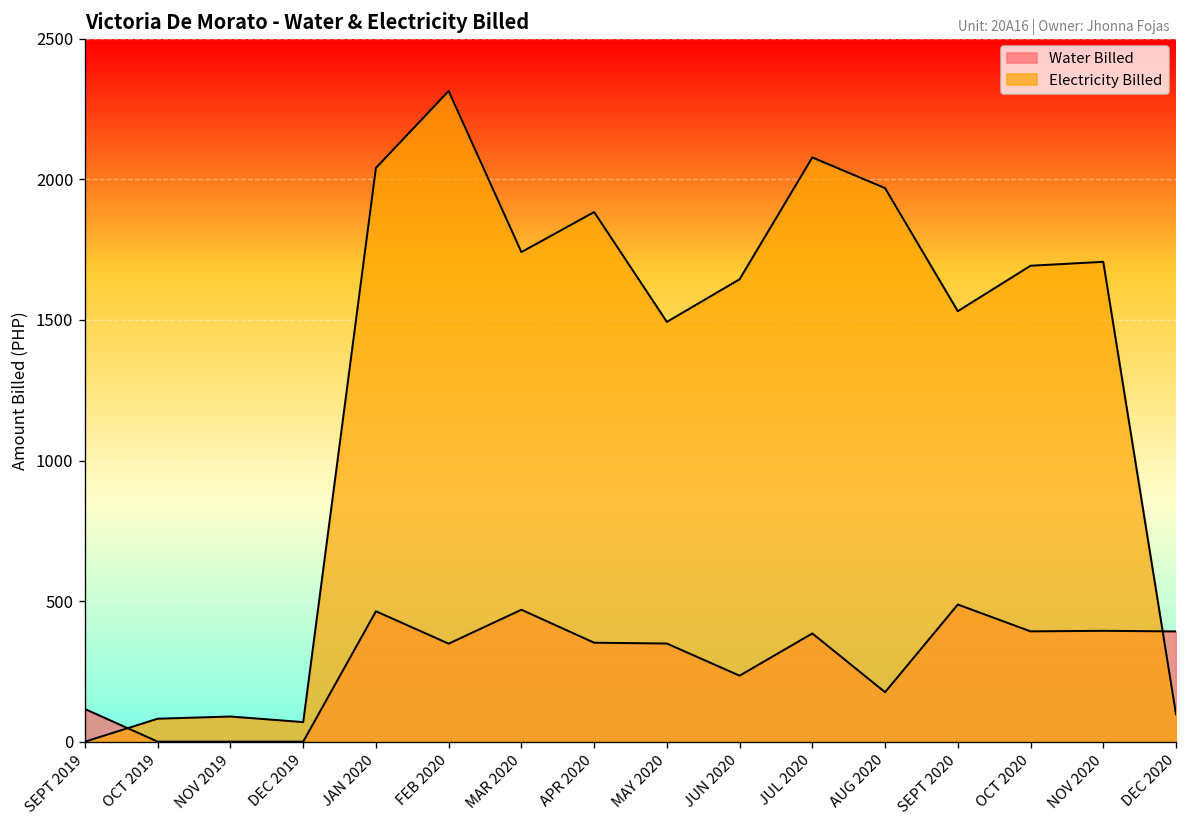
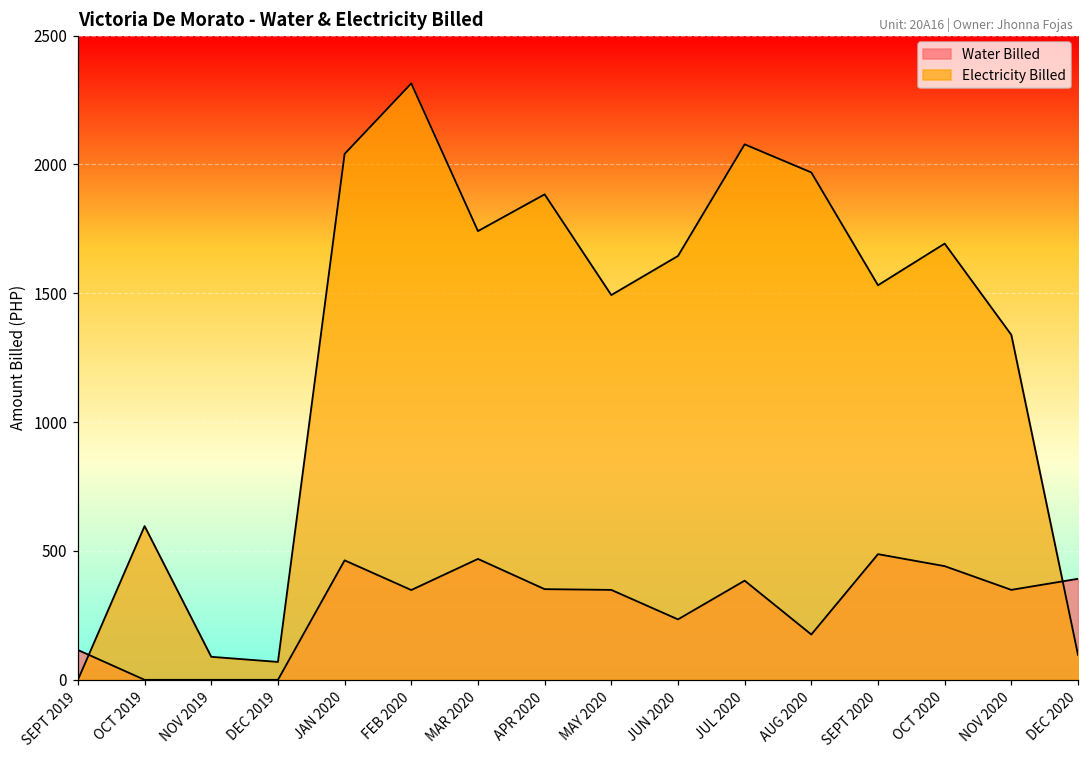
  {
    "Water Billed": {
      "SEPT 2019": 120,
      "OCT 2019": 0,
      "NOV 2019": 0,
      "DEC 2019": 0,
      "JAN 2020": 460,
      "FEB 2020": 350,
      "MAR 2020": 470,
      "APR 2020": 350,
      "MAY 2020": 350,
      "JUN 2020": 230,
      "JUL 2020": 380,
      "AUG 2020": 180,
      "SEPT 2020": 490,
-     "OCT 2020": 390,
-     "NOV 2020": 390,
+     "OCT 2020": 440,
+     "NOV 2020": 350,
      "DEC 2020": 390
    },
    "Electricity Billed": {
      "SEPT 2019": 0,
-     "OCT 2019": 80,
+     "OCT 2019": 600,
      "NOV 2019": 90,
      "DEC 2019": 70,
      "JAN 2020": 2040,
      "FEB 2020": 2310,
      "MAR 2020": 1740,
      "APR 2020": 1880,
      "MAY 2020": 1490,
      "JUN 2020": 1640,
      "JUL 2020": 2080,
      "AUG 2020": 1970,
      "SEPT 2020": 1530,
      "OCT 2020": 1690,
-     "NOV 2020": 1710,
+     "NOV 2020": 1340,
      "DEC 2020": 100
    }
  }
